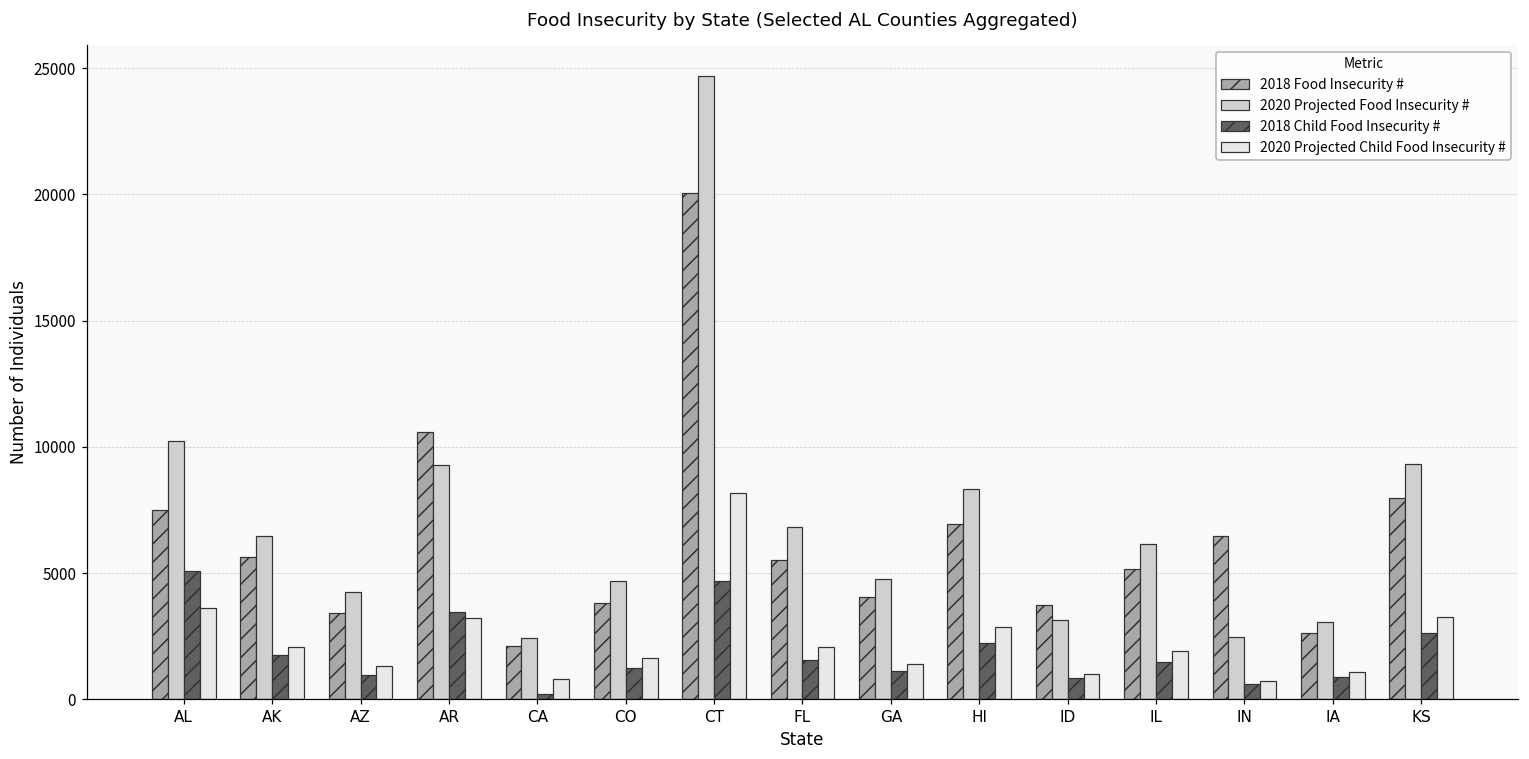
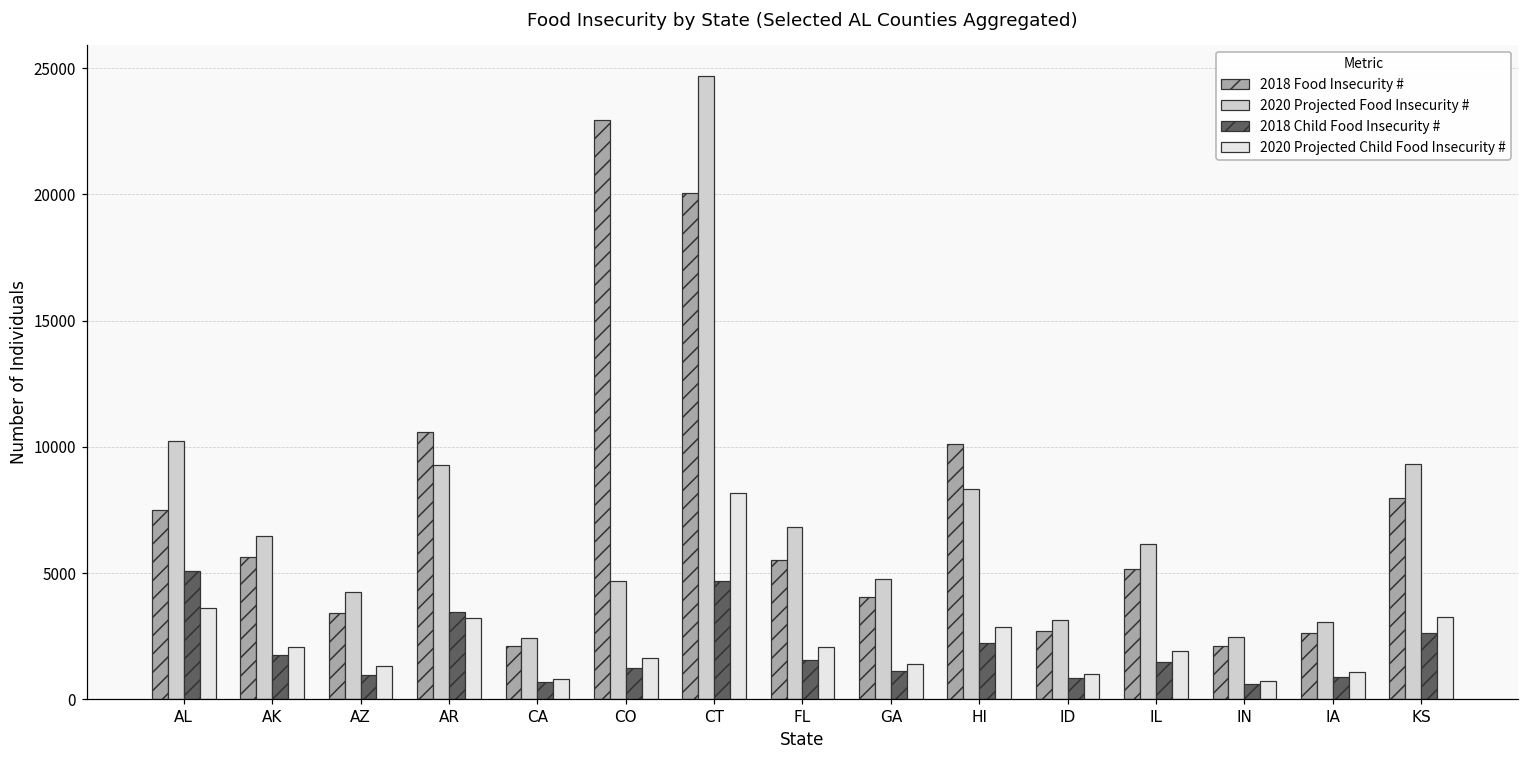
  {
    "2018 Food Insecurity #": {
      "AL": 7500,
      "AK": 5700,
      "AZ": 3400,
      "AR": 10600,
      "CA": 2100,
-     "CO": 3800,
+     "CO": 23000,
      "CT": 20100,
      "FL": 5500,
      "GA": 4000,
-     "HI": 7000,
-     "ID": 3700,
+     "HI": 10100,
+     "ID": 2700,
      "IL": 5200,
-     "IN": 6500,
+     "IN": 2100,
      "IA": 2600,
      "KS": 8000
    },
    "2018 Child Food Insecurity #": {
      "AL": 5100,
      "AK": 1700,
      "AZ": 1000,
      "AR": 3500,
-     "CA": 200,
+     "CA": 700,
      "CO": 1200,
      "CT": 4700,
      "FL": 1600,
      "GA": 1100,
      "HI": 2200,
      "ID": 800,
      "IL": 1500,
      "IN": 600,
      "IA": 900,
      "KS": 2600
    }
  }
